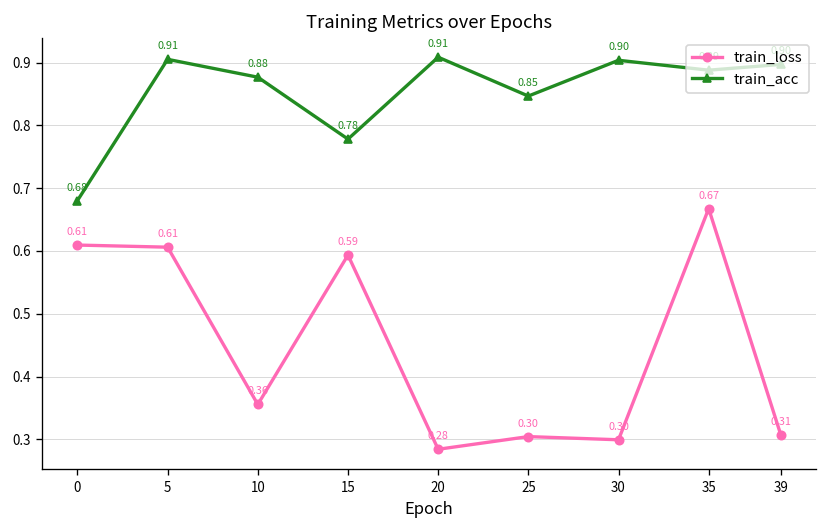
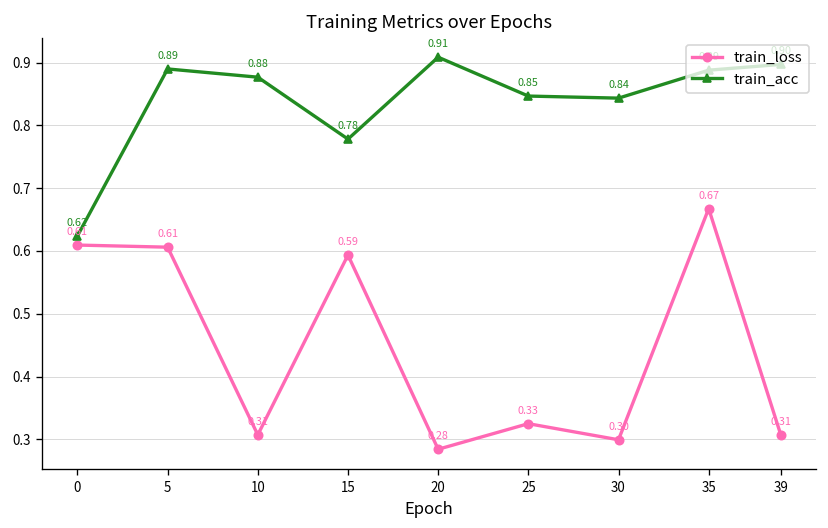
  {
    "train_loss": {
      "5": 0.61,
-     "10": 0.36,
+     "10": 0.31,
      "15": 0.59,
      "20": 0.28,
-     "25": 0.30,
+     "25": 0.33,
      "30": 0.30,
      "35": 0.67,
      "39": 0.31
    },
    "train_acc": {
-     "0": 0.68,
-     "5": 0.91,
+     "0": 0.62,
+     "5": 0.89,
      "10": 0.88,
      "15": 0.78,
      "20": 0.91,
      "25": 0.85,
-     "30": 0.90
+     "30": 0.84
    }
  }
